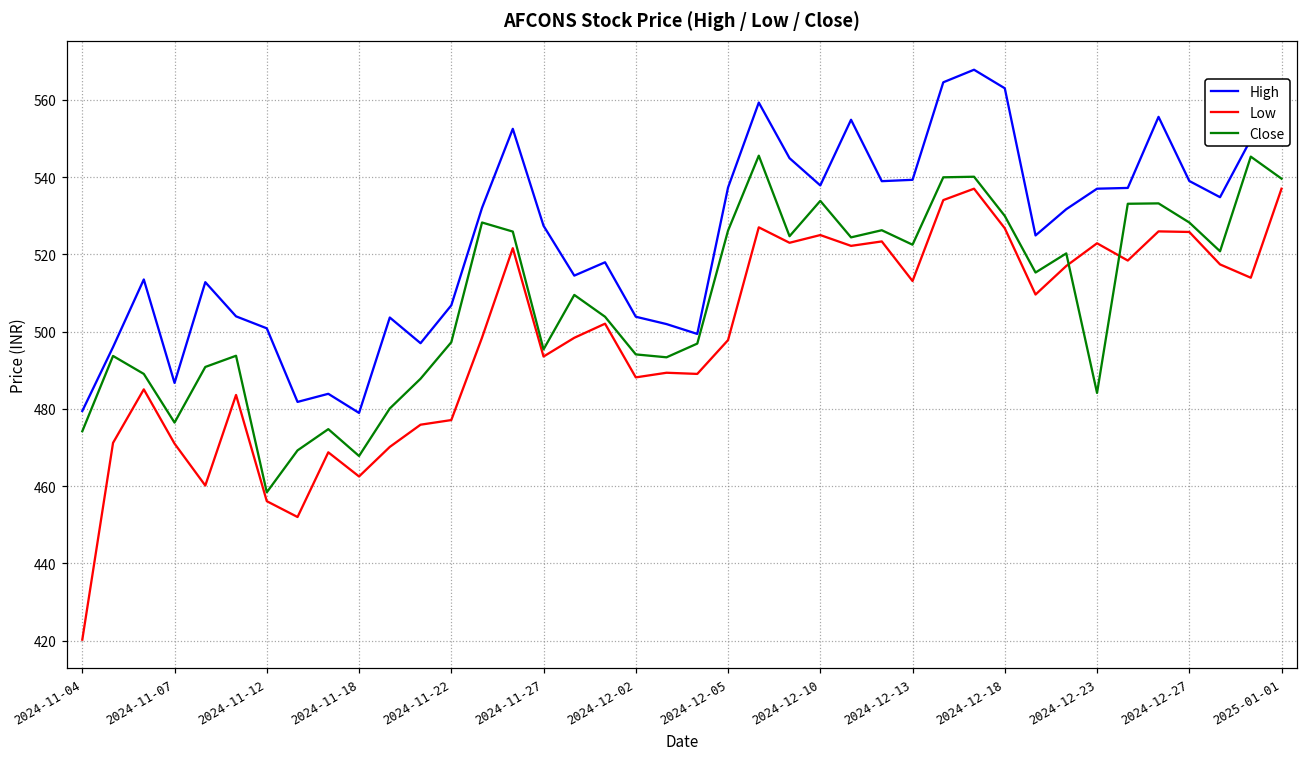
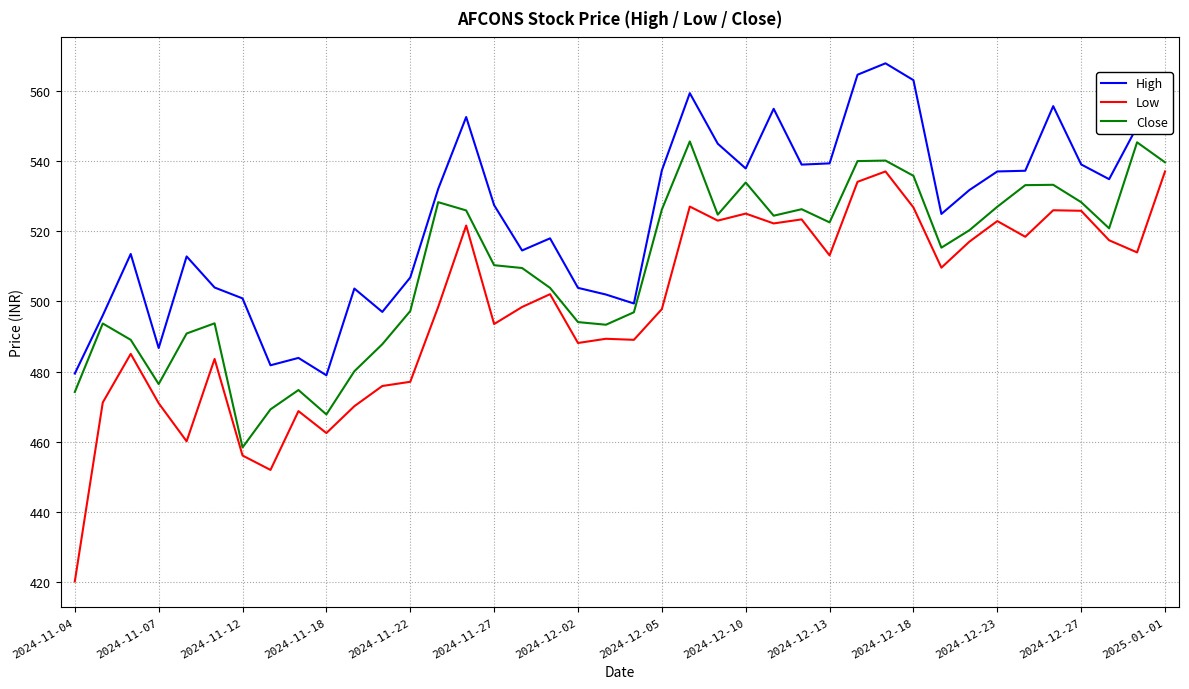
  {
    "High": {
      "2024-11-04": 479,
      "2024-11-07": 487,
      "2024-11-12": 501,
      "2024-11-18": 479,
      "2024-11-22": 507,
      "2024-11-27": 527,
      "2024-12-02": 504,
      "2024-12-05": 537,
      "2024-12-10": 538,
      "2024-12-13": 539,
      "2024-12-18": 563,
      "2024-12-23": 537,
      "2024-12-27": 539
    },
    "Low": {
      "2024-11-04": 420,
      "2024-11-07": 471,
      "2024-11-12": 456,
      "2024-11-18": 463,
      "2024-11-22": 477,
      "2024-11-27": 494,
      "2024-12-02": 488,
      "2024-12-05": 498,
      "2024-12-10": 525,
      "2024-12-13": 513,
      "2024-12-18": 527,
      "2024-12-23": 523,
      "2024-12-27": 526,
      "2025-01-01": 537
    },
    "Close": {
      "2024-11-04": 474,
      "2024-11-07": 476,
      "2024-11-12": 458,
      "2024-11-18": 468,
      "2024-11-22": 497,
-     "2024-11-27": 495,
+     "2024-11-27": 510,
      "2024-12-02": 494,
      "2024-12-05": 526,
      "2024-12-10": 534,
      "2024-12-13": 523,
-     "2024-12-18": 530,
-     "2024-12-23": 484,
+     "2024-12-18": 536,
+     "2024-12-23": 527,
      "2024-12-27": 528,
      "2025-01-01": 540
    }
  }
